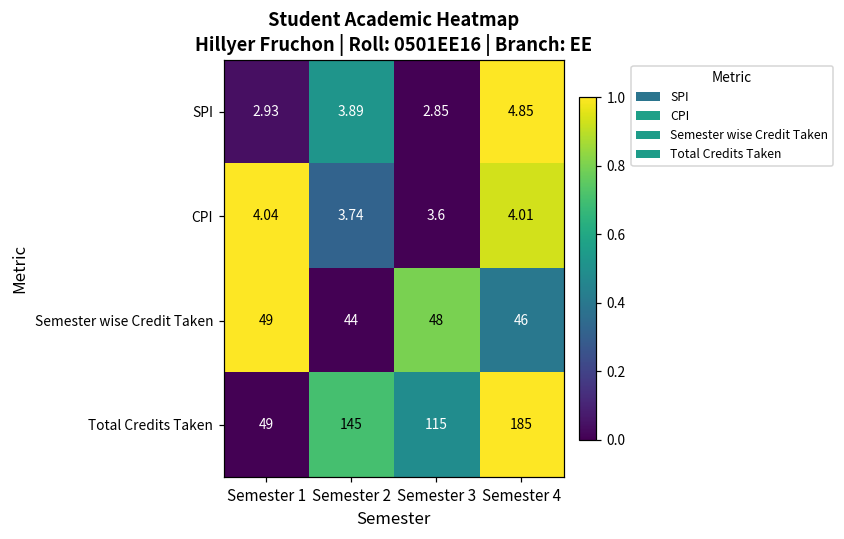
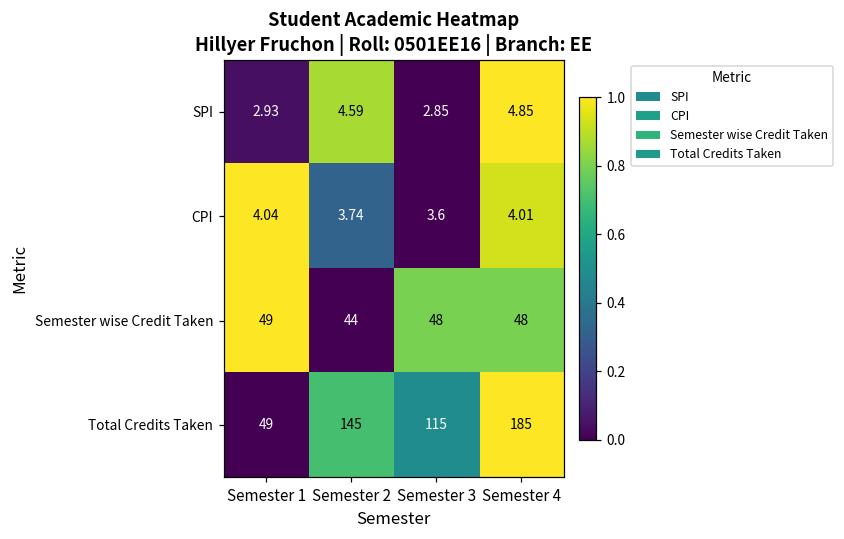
  {
    "SPI": {
      "Semester 1": 2.93,
-     "Semester 2": 3.89,
+     "Semester 2": 4.59,
      "Semester 3": 2.85,
      "Semester 4": 4.85
    },
    "CPI": {
      "Semester 1": 4.04,
      "Semester 2": 3.74,
      "Semester 3": 3.6,
      "Semester 4": 4.01
    },
    "Semester wise Credit Taken": {
      "Semester 1": 49,
      "Semester 2": 44,
      "Semester 3": 48,
-     "Semester 4": 46
+     "Semester 4": 48
    },
    "Total Credits Taken": {
      "Semester 1": 49,
      "Semester 2": 145,
      "Semester 3": 115,
      "Semester 4": 185
    }
  }
